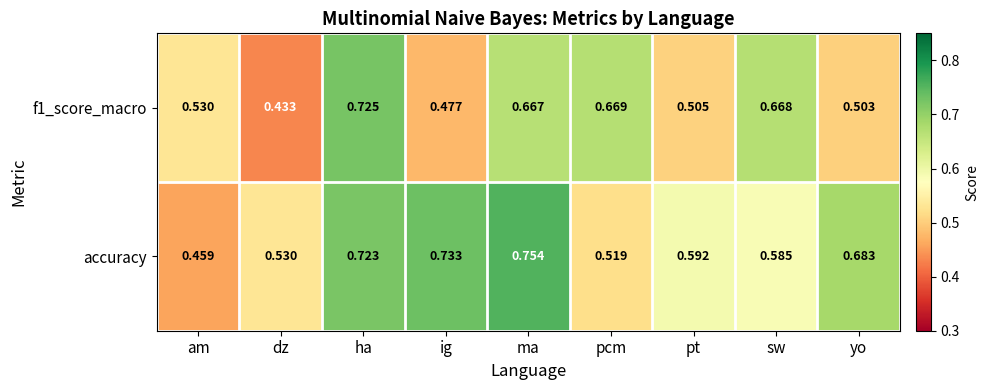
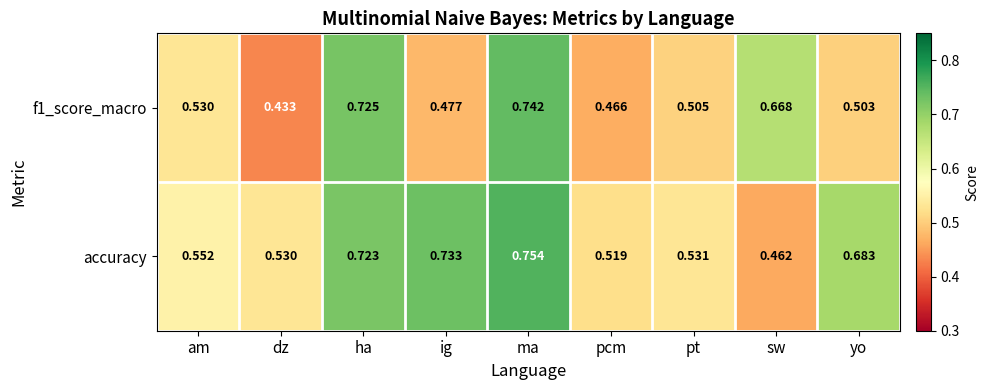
  {
    "f1_score_macro": {
      "am": 0.530,
      "dz": 0.433,
      "ha": 0.725,
      "ig": 0.477,
-     "ma": 0.667,
-     "pcm": 0.669,
+     "ma": 0.742,
+     "pcm": 0.466,
      "pt": 0.505,
      "sw": 0.668,
      "yo": 0.503
    },
    "accuracy": {
-     "am": 0.459,
+     "am": 0.552,
      "dz": 0.530,
      "ha": 0.723,
      "ig": 0.733,
      "ma": 0.754,
      "pcm": 0.519,
-     "pt": 0.592,
-     "sw": 0.585,
+     "pt": 0.531,
+     "sw": 0.462,
      "yo": 0.683
    }
  }
